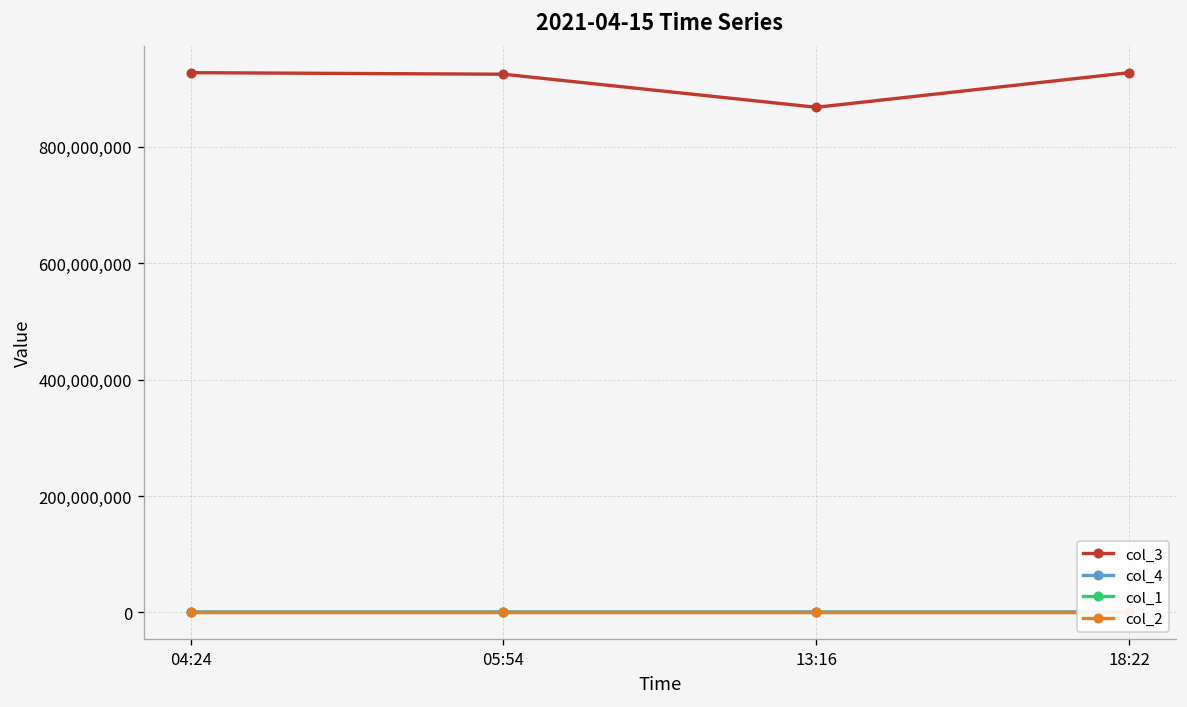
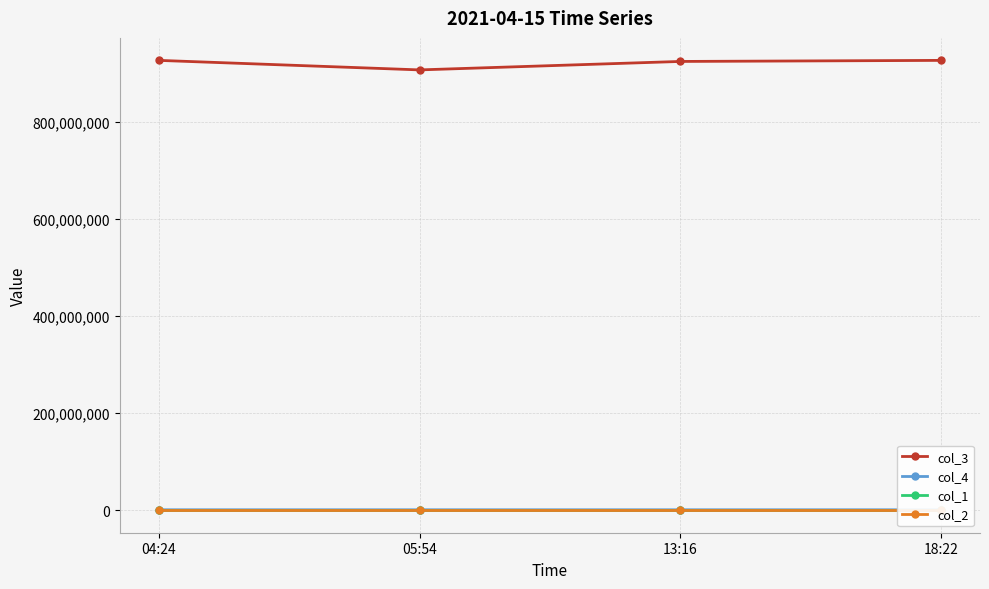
  {
    "col_3": {
      "04:24": "930,000,000",
-     "05:54": "920,000,000",
-     "13:16": "870,000,000",
+     "05:54": "910,000,000",
+     "13:16": "920,000,000",
      "18:22": "930,000,000"
    },
    "col_2": {
      "04:24": "0",
      "05:54": "0",
      "13:16": "0"
    }
  }
